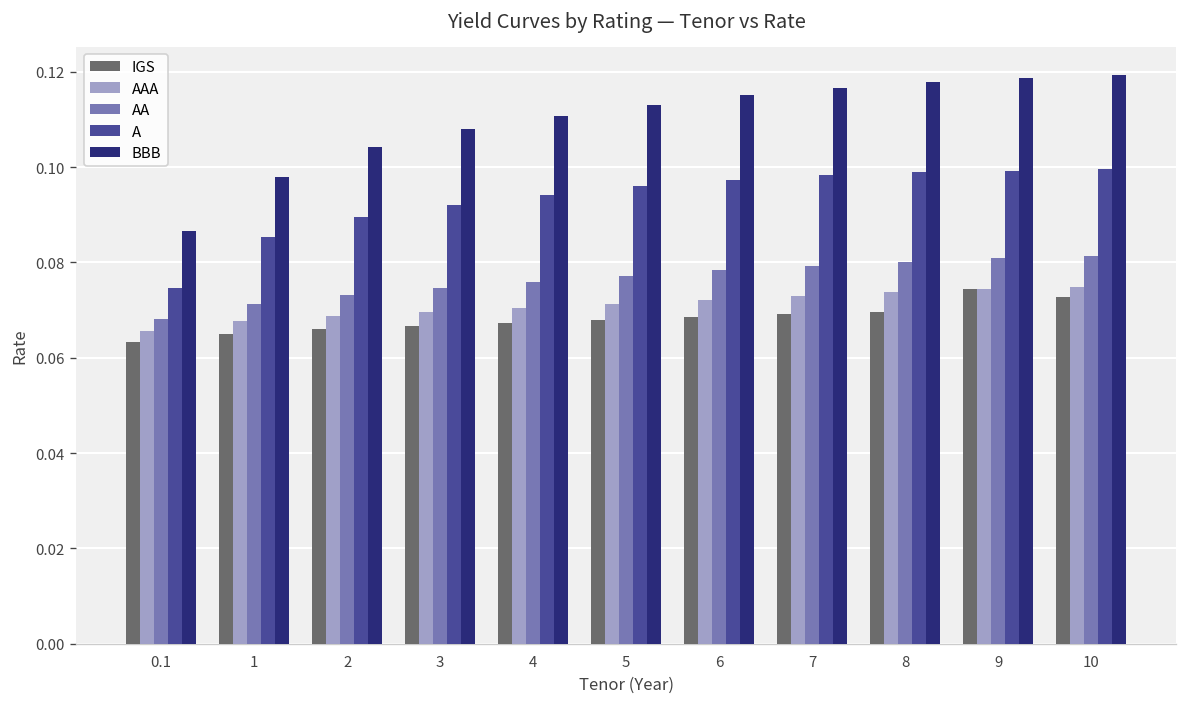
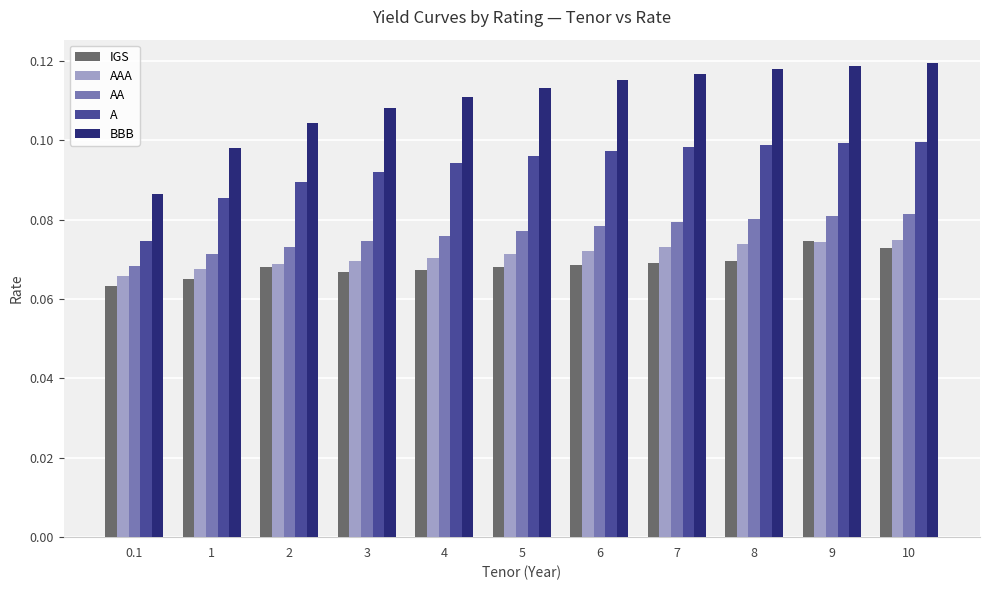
  {
    "IGS": {
      "0.1": 0.063,
      "1": 0.065,
-     "2": 0.066,
+     "2": 0.068,
      "3": 0.067,
      "4": 0.067,
      "5": 0.068,
      "6": 0.069,
      "7": 0.069,
      "8": 0.070,
      "9": 0.075,
      "10": 0.073
    },
    "AAA": {
      "0.1": 0.066,
      "1": 0.068,
      "2": 0.069,
      "3": 0.070,
      "4": 0.070,
      "5": 0.071,
      "6": 0.072,
      "7": 0.073,
      "8": 0.074,
      "9": 0.074,
      "10": 0.075
    },
    "AA": {
      "0.1": 0.068,
      "1": 0.071,
      "2": 0.073,
      "3": 0.075,
      "4": 0.076,
      "5": 0.077,
      "6": 0.078,
      "7": 0.079,
      "8": 0.080,
      "9": 0.081,
      "10": 0.081
    }
  }
